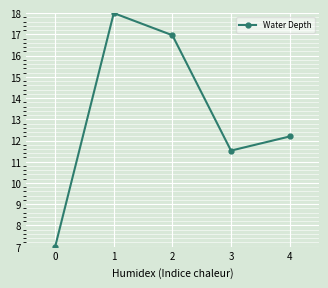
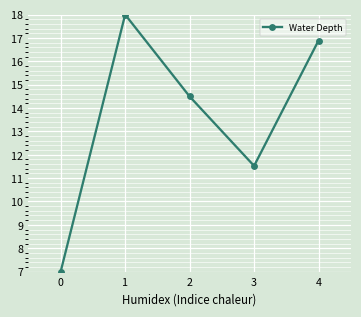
  {
    "0": 7.0,
    "1": 18.0,
-   "2": 17.0,
+   "2": 14.5,
    "3": 11.5,
-   "4": 12.2
+   "4": 16.9
  }
